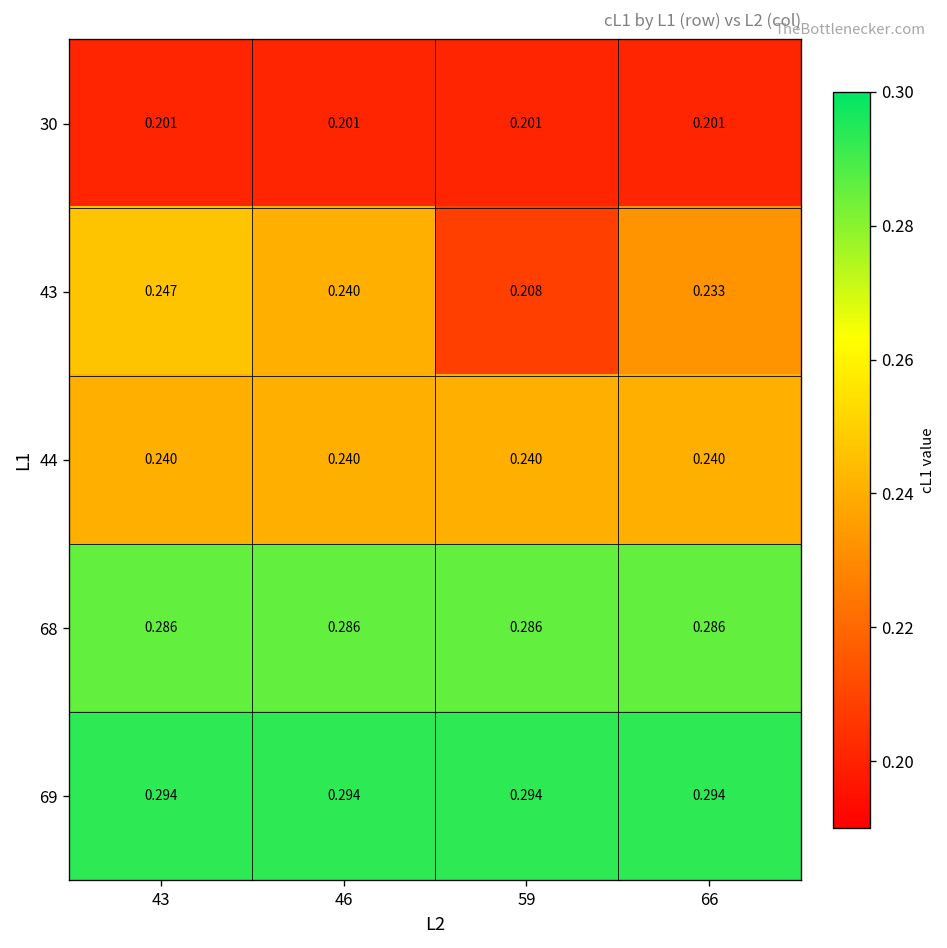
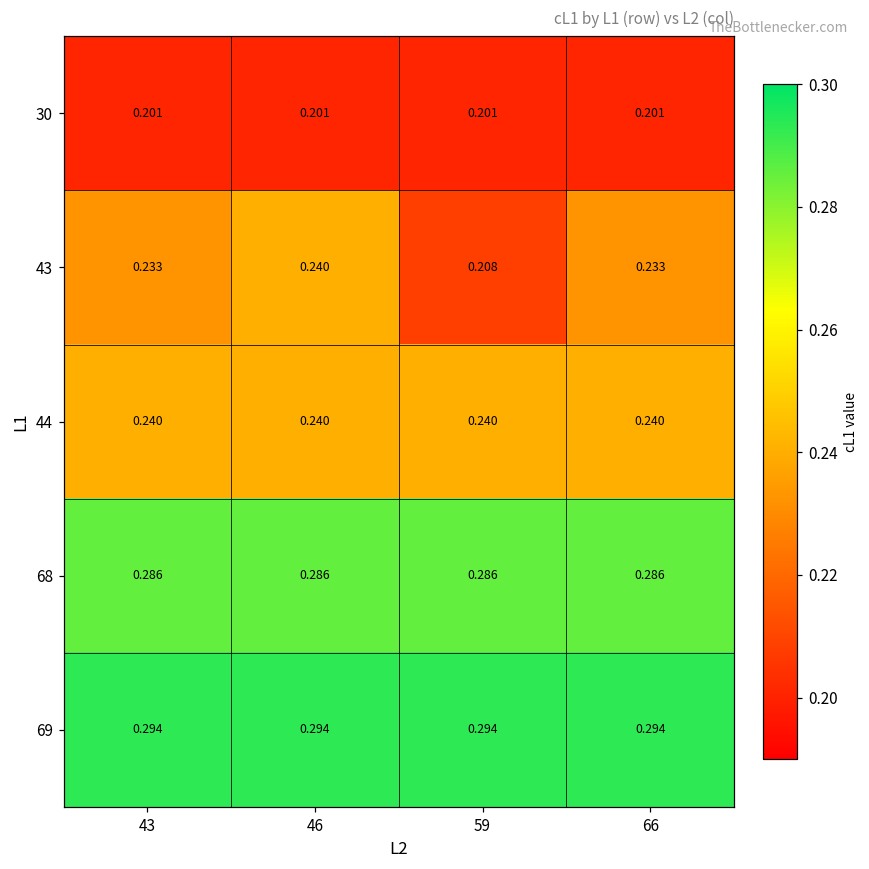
  {
    "30": {
      "43": 0.201,
      "46": 0.201,
      "59": 0.201,
      "66": 0.201
    },
    "43": {
-     "43": 0.247,
+     "43": 0.233,
      "46": 0.240,
      "59": 0.208,
      "66": 0.233
    },
    "44": {
      "43": 0.240,
      "46": 0.240,
      "59": 0.240,
      "66": 0.240
    },
    "68": {
      "43": 0.286,
      "46": 0.286,
      "59": 0.286,
      "66": 0.286
    },
    "69": {
      "43": 0.294,
      "46": 0.294,
      "59": 0.294,
      "66": 0.294
    }
  }
